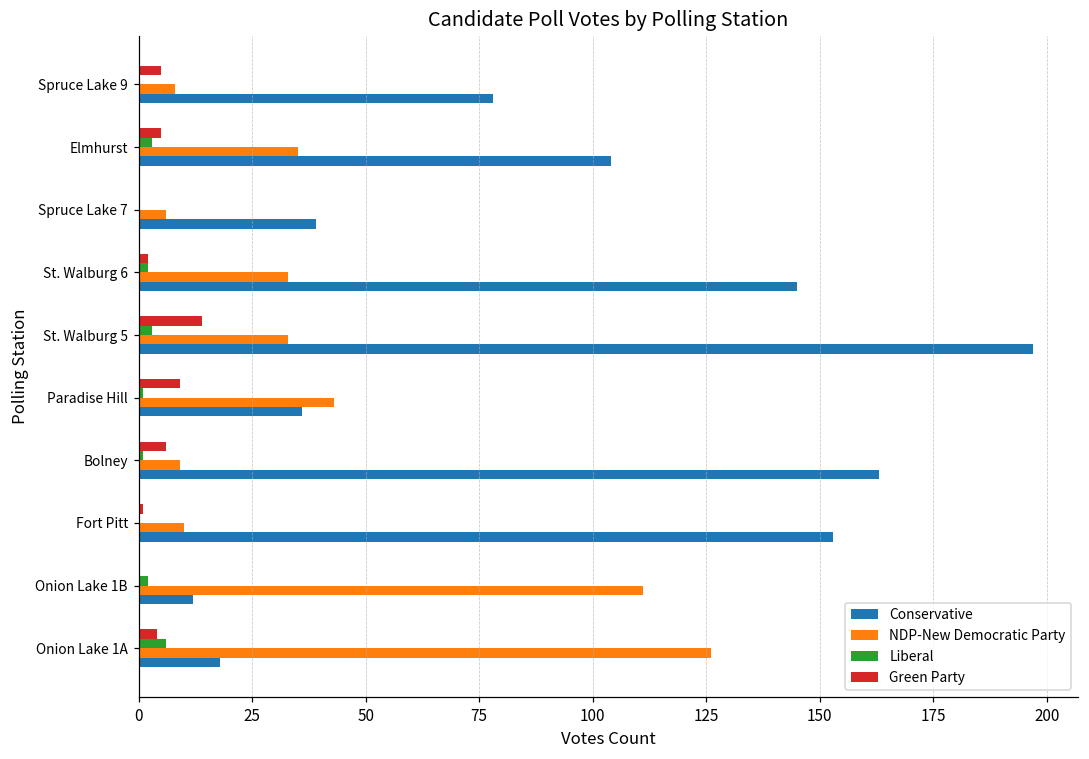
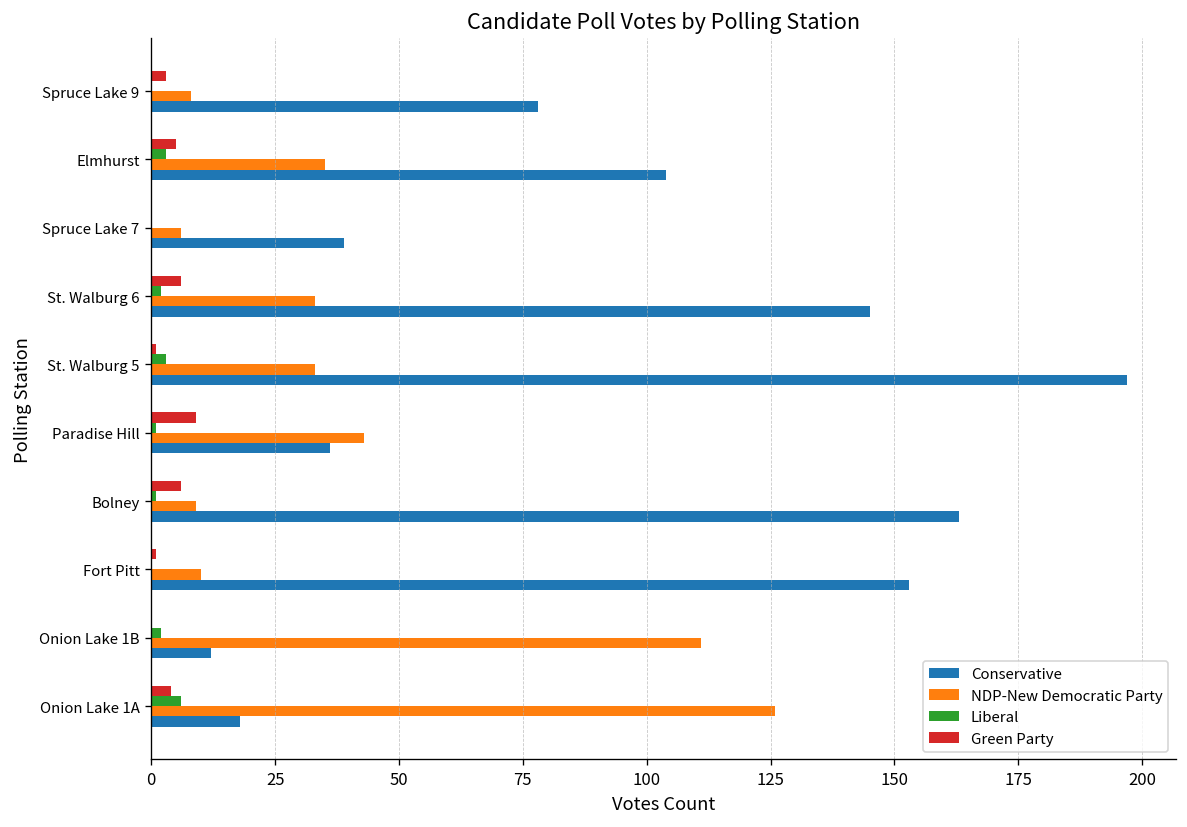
  {
    "Conservative": {
      "Spruce Lake 9": 78,
      "Elmhurst": 104,
      "Spruce Lake 7": 39,
      "St. Walburg 6": 145,
      "St. Walburg 5": 197,
      "Paradise Hill": 36,
      "Bolney": 163,
      "Fort Pitt": 153,
      "Onion Lake 1B": 12,
      "Onion Lake 1A": 18
    },
    "NDP-New Democratic Party": {
      "Spruce Lake 9": 8,
      "Elmhurst": 35,
      "Spruce Lake 7": 6,
      "St. Walburg 6": 33,
      "St. Walburg 5": 33,
      "Paradise Hill": 43,
      "Bolney": 9,
      "Fort Pitt": 10,
      "Onion Lake 1B": 111,
      "Onion Lake 1A": 126
    },
    "Liberal": {
      "Spruce Lake 9": 0,
      "Elmhurst": 3,
      "Spruce Lake 7": 0,
      "St. Walburg 6": 2,
      "St. Walburg 5": 3,
      "Paradise Hill": 1,
      "Bolney": 1,
      "Fort Pitt": 0,
      "Onion Lake 1B": 2,
      "Onion Lake 1A": 6
    },
    "Green Party": {
-     "Spruce Lake 9": 5,
+     "Spruce Lake 9": 3,
      "Elmhurst": 5,
      "Spruce Lake 7": 0,
-     "St. Walburg 6": 2,
-     "St. Walburg 5": 14,
+     "St. Walburg 6": 6,
+     "St. Walburg 5": 1,
      "Paradise Hill": 9,
      "Bolney": 6,
      "Fort Pitt": 1,
      "Onion Lake 1B": 0,
      "Onion Lake 1A": 4
    }
  }
